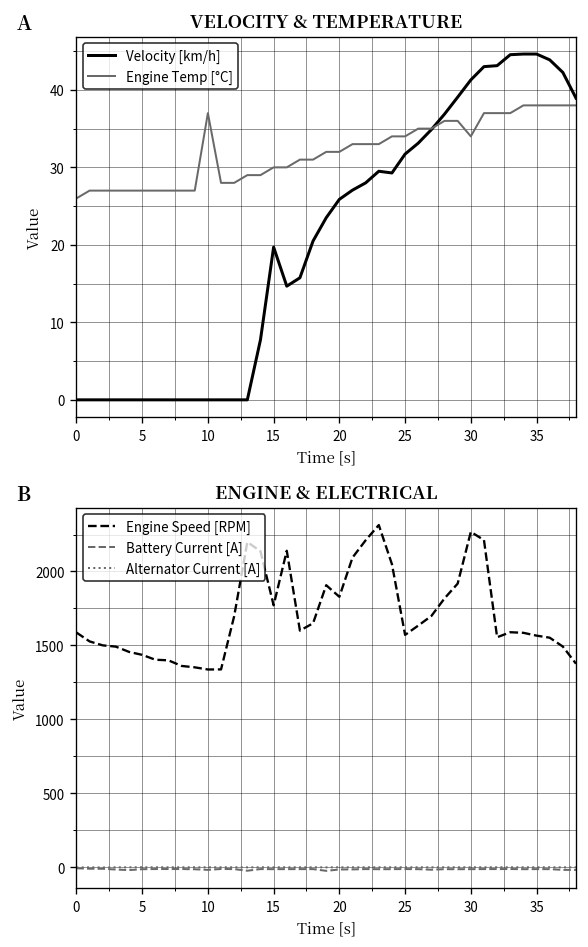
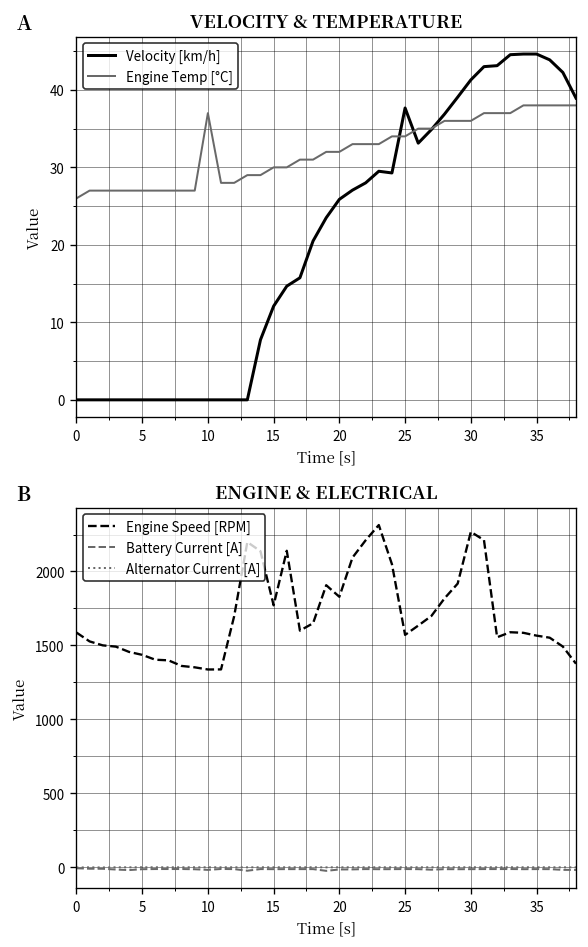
  {
    "VELOCITY & TEMPERATURE": {
      "Velocity [km/h]": {
        "0": 0,
        "5": 0,
        "10": 0,
-       "15": 20,
+       "15": 12,
        "20": 26,
-       "25": 32,
+       "25": 38,
        "30": 41,
        "35": 45
      },
      "Engine Temp [°C]": {
        "0": 26,
        "5": 27,
        "10": 37,
        "15": 30,
        "20": 32,
        "25": 34,
-       "30": 34,
+       "30": 36,
        "35": 38
      }
    },
    "ENGINE & ELECTRICAL": {
      "Engine Speed [RPM]": {
        "0": 1590,
        "5": 1440,
        "10": 1340,
        "15": 1770,
        "20": 1830,
        "25": 1570,
        "30": 2270,
        "35": 1570
      }
    }
  }
